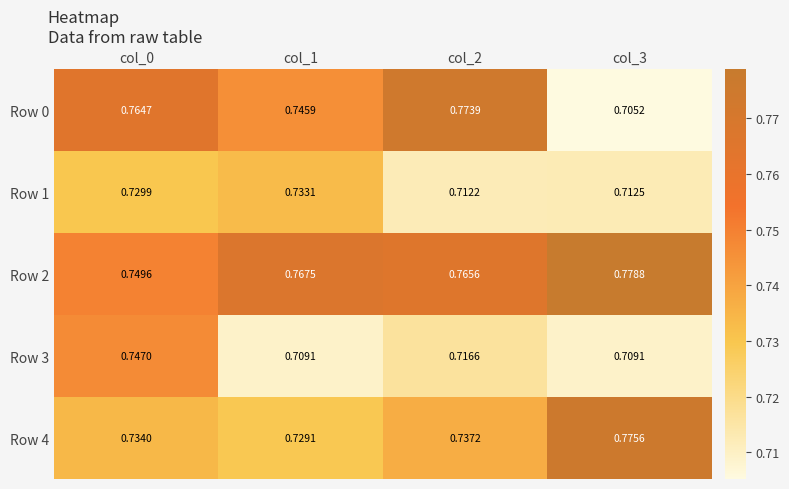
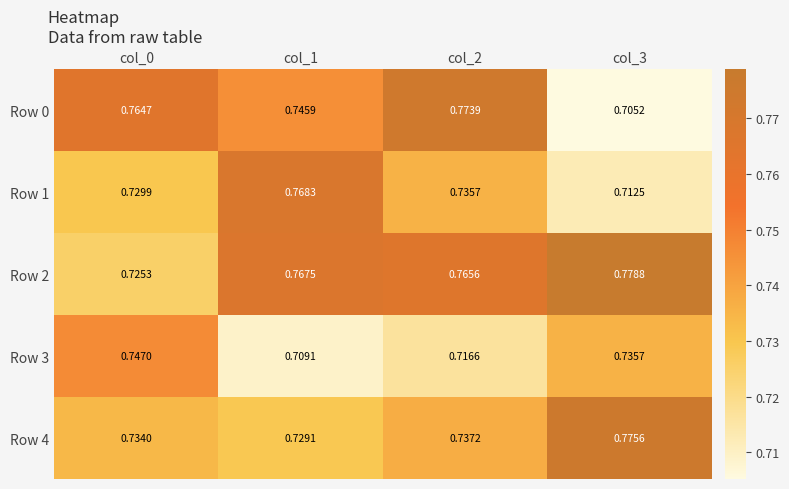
  {
    "Row 0": {
      "col_0": 0.7647,
      "col_1": 0.7459,
      "col_2": 0.7739,
      "col_3": 0.7052
    },
    "Row 1": {
      "col_0": 0.7299,
-     "col_1": 0.7331,
-     "col_2": 0.7122,
+     "col_1": 0.7683,
+     "col_2": 0.7357,
      "col_3": 0.7125
    },
    "Row 2": {
-     "col_0": 0.7496,
+     "col_0": 0.7253,
      "col_1": 0.7675,
      "col_2": 0.7656,
      "col_3": 0.7788
    },
    "Row 3": {
      "col_0": 0.7470,
      "col_1": 0.7091,
      "col_2": 0.7166,
-     "col_3": 0.7091
+     "col_3": 0.7357
    },
    "Row 4": {
      "col_0": 0.7340,
      "col_1": 0.7291,
      "col_2": 0.7372,
      "col_3": 0.7756
    }
  }
